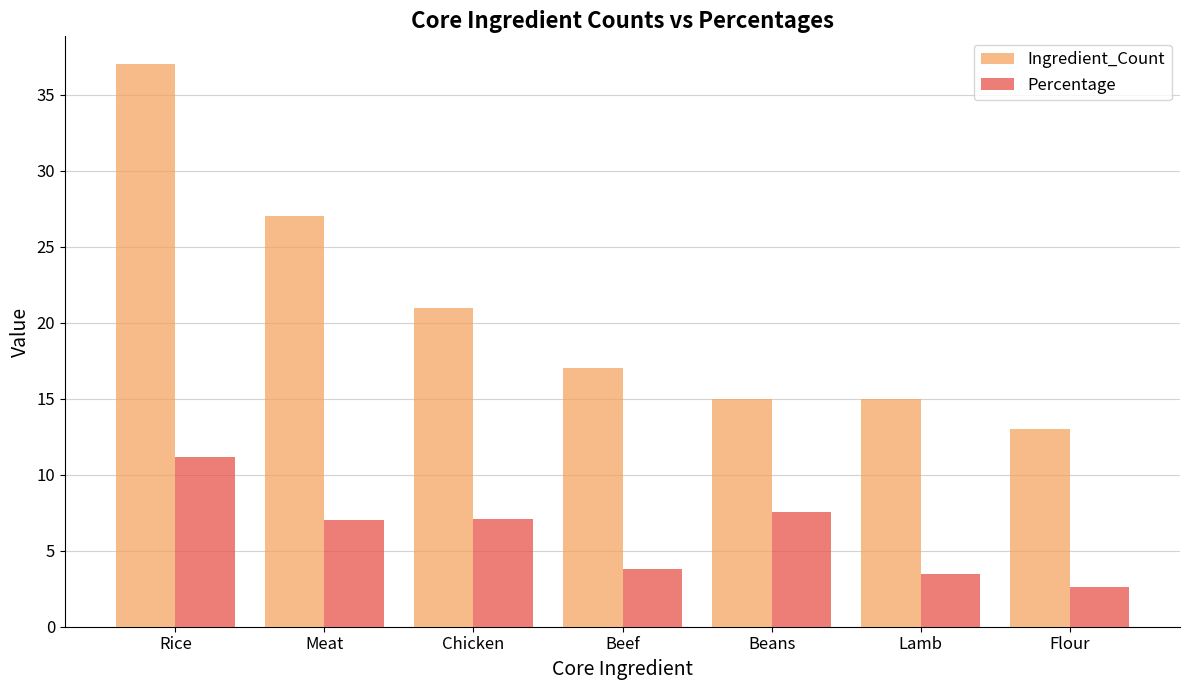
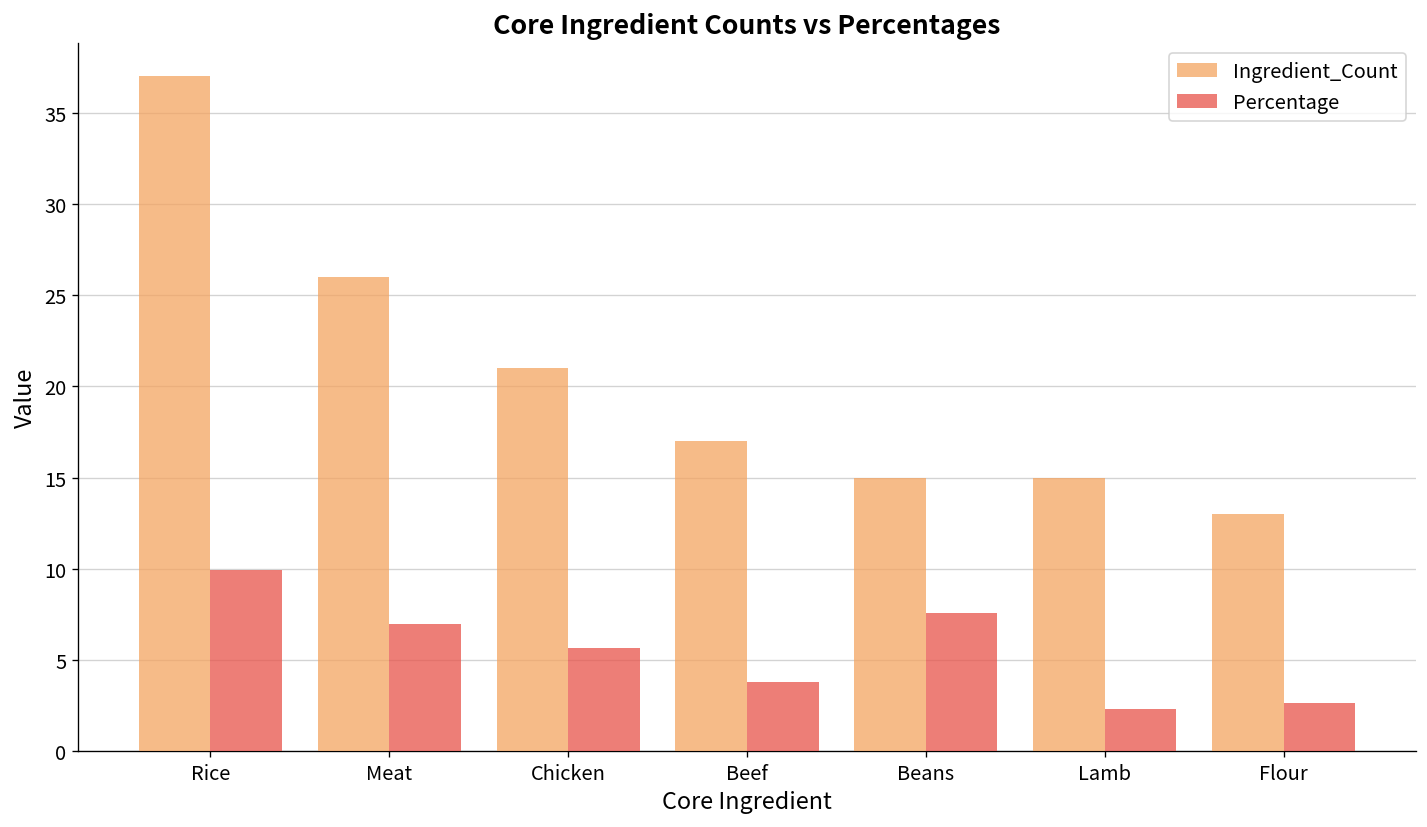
  {
    "Ingredient_Count": {
      "Rice": 37,
-     "Meat": 27,
+     "Meat": 26,
      "Chicken": 21,
      "Beef": 17,
      "Beans": 15,
      "Lamb": 15,
      "Flour": 13
    },
    "Percentage": {
-     "Rice": 11.2,
+     "Rice": 10.0,
      "Meat": 7.0,
-     "Chicken": 7.1,
+     "Chicken": 5.7,
      "Beef": 3.8,
      "Beans": 7.6,
-     "Lamb": 3.5,
+     "Lamb": 2.3,
      "Flour": 2.6
    }
  }
